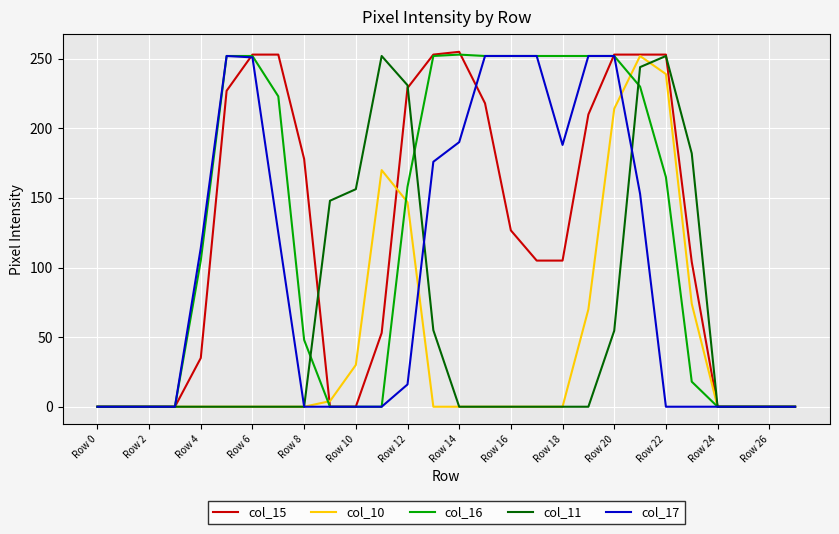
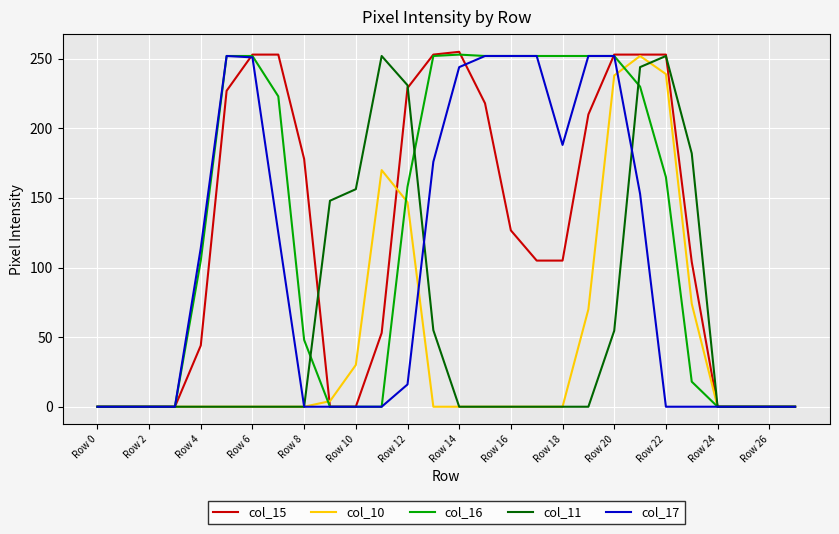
  {
    "col_15": {
-     "Row 4": 35,
+     "Row 4": 44,
      "Row 8": 178,
      "Row 12": 229,
      "Row 14": 255,
      "Row 16": 127,
      "Row 18": 105
    },
    "col_10": {
      "Row 10": 30,
      "Row 12": 147,
-     "Row 20": 214,
+     "Row 20": 238,
      "Row 22": 239
    },
    "col_16": {
      "Row 4": 105,
      "Row 8": 48,
      "Row 12": 158,
      "Row 14": 253,
      "Row 18": 252,
      "Row 22": 165
    },
    "col_11": {
      "Row 10": 156,
      "Row 12": 231,
      "Row 20": 55
    },
    "col_17": {
      "Row 4": 114,
      "Row 12": 16,
-     "Row 14": 190,
+     "Row 14": 244,
      "Row 18": 188,
      "Row 22": 0
    }
  }
